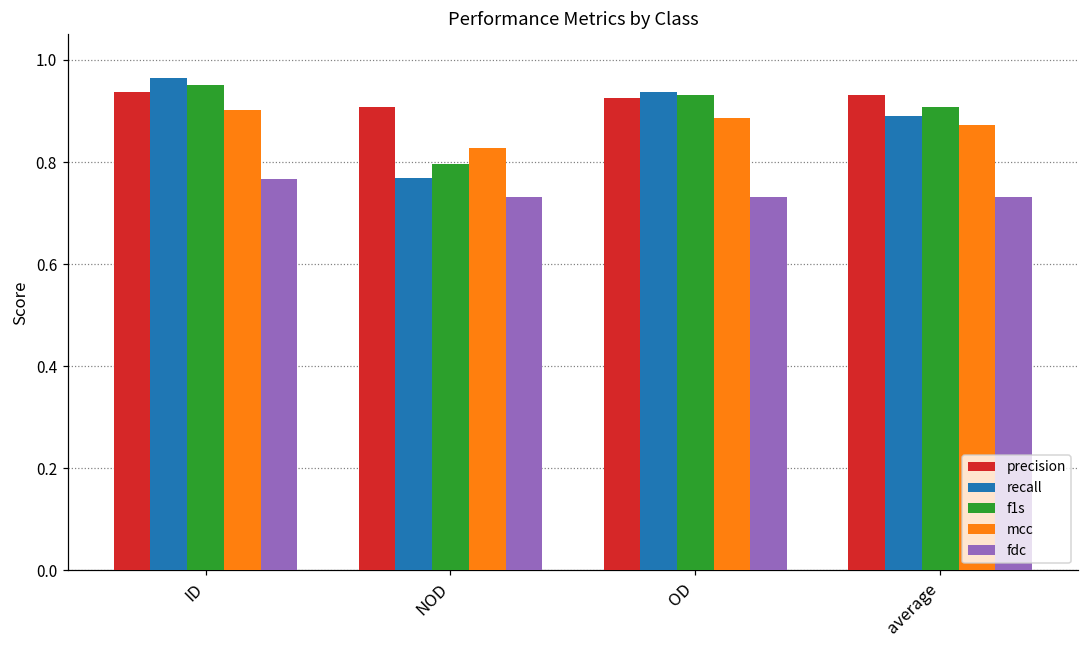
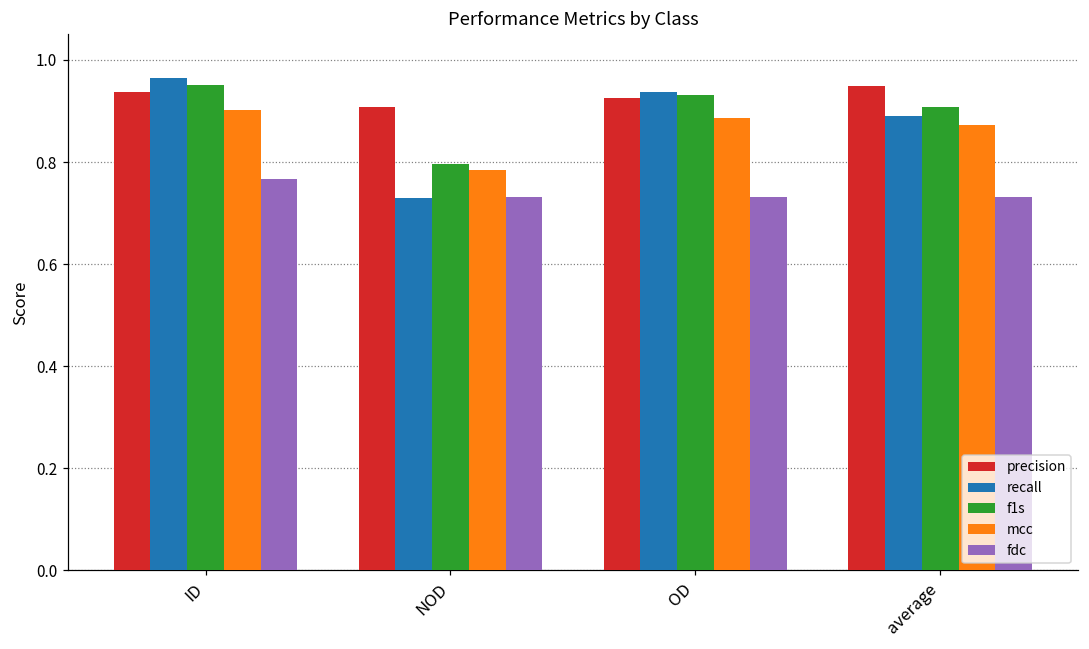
  {
    "precision": {
      "ID": 0.94,
      "NOD": 0.91,
      "OD": 0.93,
-     "average": 0.93
+     "average": 0.95
    },
    "recall": {
      "ID": 0.96,
-     "NOD": 0.77,
+     "NOD": 0.73,
      "OD": 0.94,
      "average": 0.89
    },
    "f1s": {
      "ID": 0.95,
      "NOD": 0.80,
      "OD": 0.93,
      "average": 0.91
    },
    "mcc": {
      "ID": 0.90,
-     "NOD": 0.83,
+     "NOD": 0.78,
      "OD": 0.89,
      "average": 0.87
    },
    "fdc": {
      "ID": 0.77,
      "NOD": 0.73,
      "OD": 0.73,
      "average": 0.73
    }
  }
